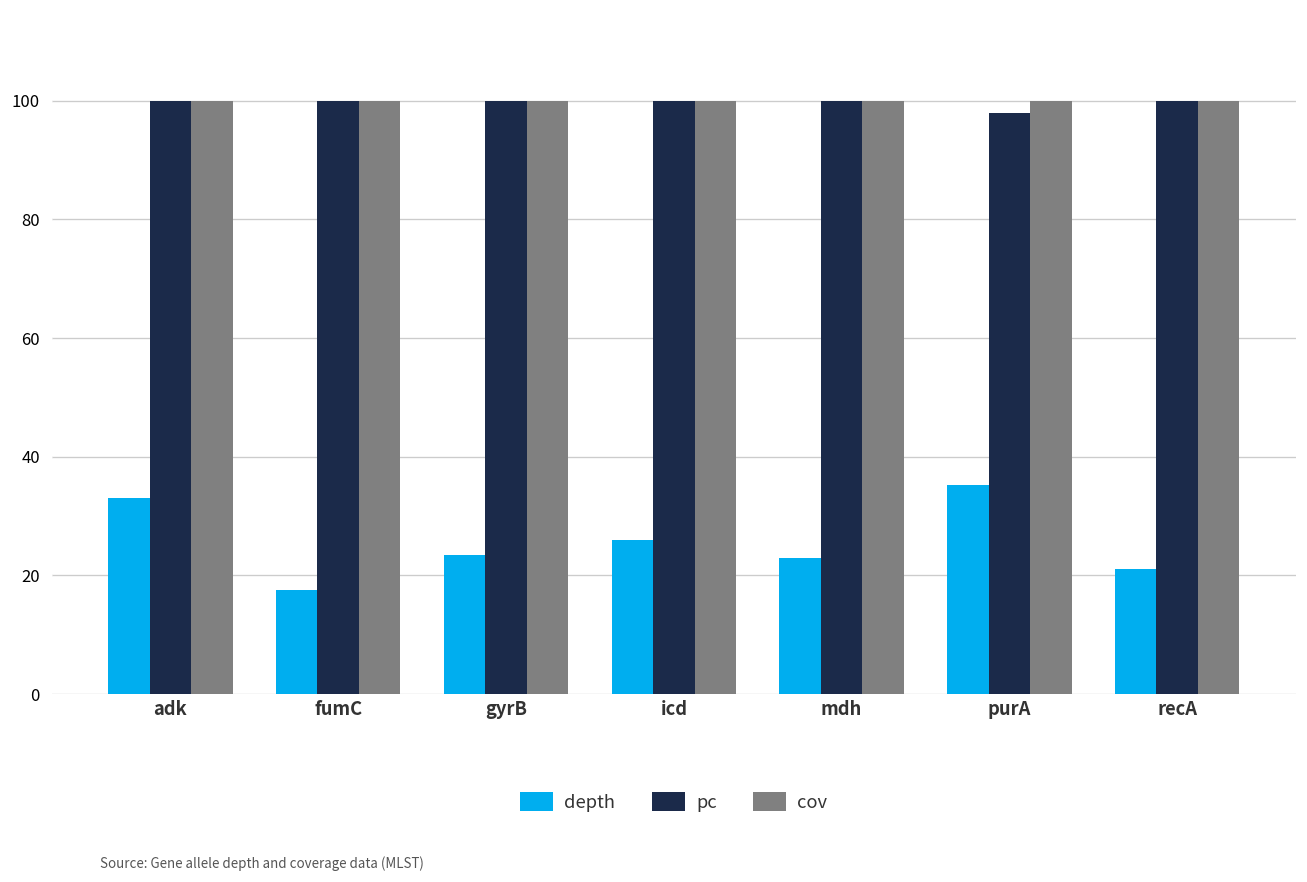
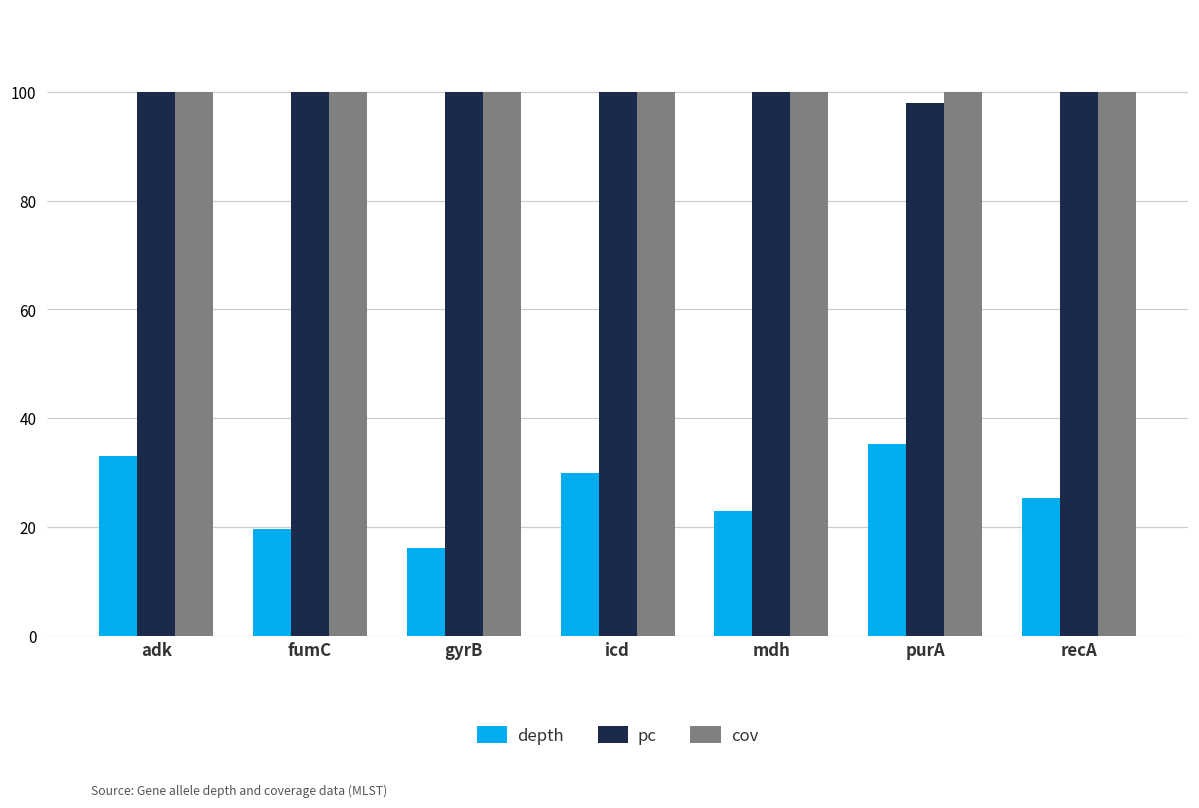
  {
    "depth": {
      "adk": 33,
-     "fumC": 18,
-     "gyrB": 23,
-     "icd": 26,
+     "fumC": 20,
+     "gyrB": 16,
+     "icd": 30,
      "mdh": 23,
      "purA": 35,
-     "recA": 21
+     "recA": 25
    },
    "pc": {
      "adk": 100,
      "fumC": 100,
      "gyrB": 100,
      "icd": 100,
      "mdh": 100,
      "purA": 98,
      "recA": 100
    },
    "cov": {
      "adk": 100,
      "fumC": 100,
      "gyrB": 100,
      "icd": 100,
      "mdh": 100,
      "purA": 100,
      "recA": 100
    }
  }
